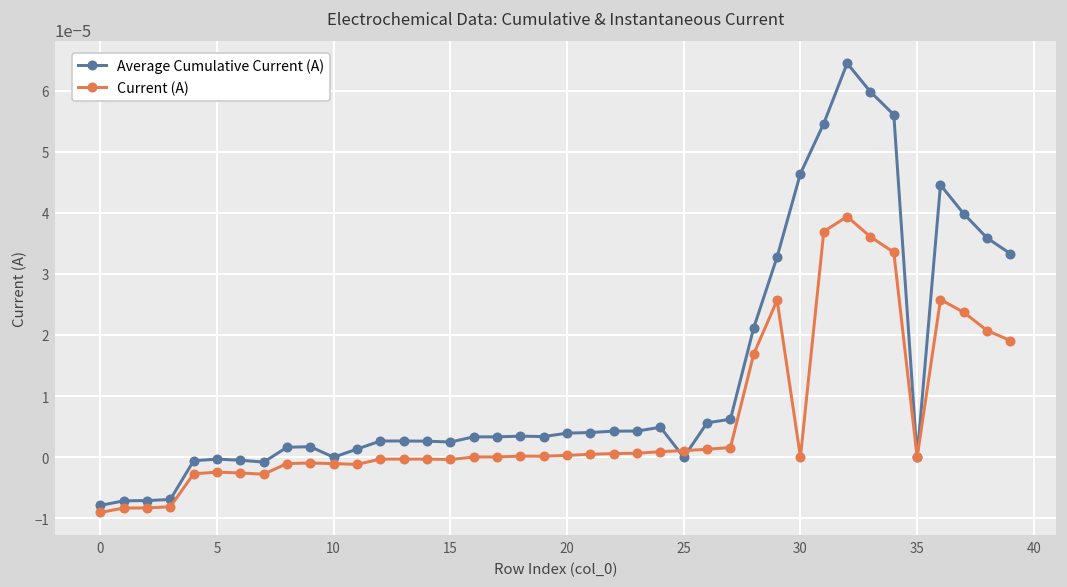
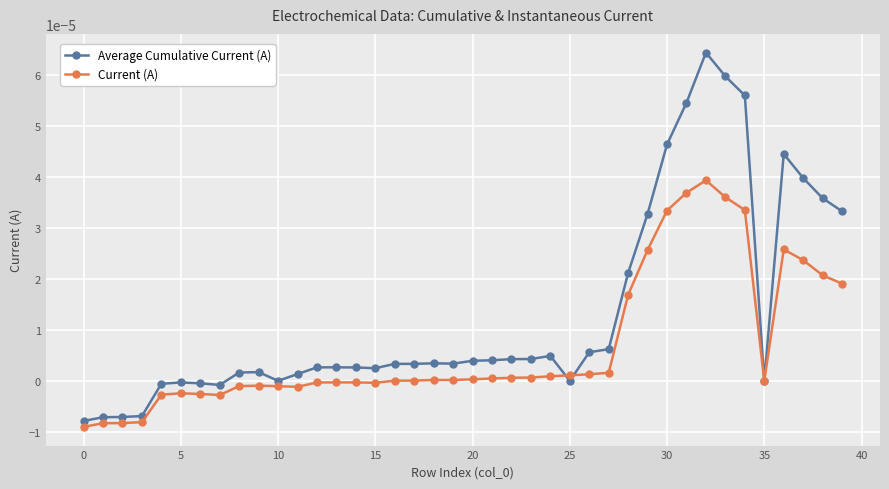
  {
    "Average Cumulative Current (A)": {
      "0": -0.000008,
      "5": 0.00000,
      "10": 0.00000,
      "15": 0.000002,
      "20": 0.000004,
      "25": 0.00000,
      "30": 0.000046
    },
    "Current (A)": {
      "0": -0.000009,
      "5": -0.000002,
      "10": -0.000001,
      "15": 0.00000,
      "20": 0.00000,
      "25": 0.000001,
-     "30": 0.00000
+     "30": 0.00003
    }
  }
